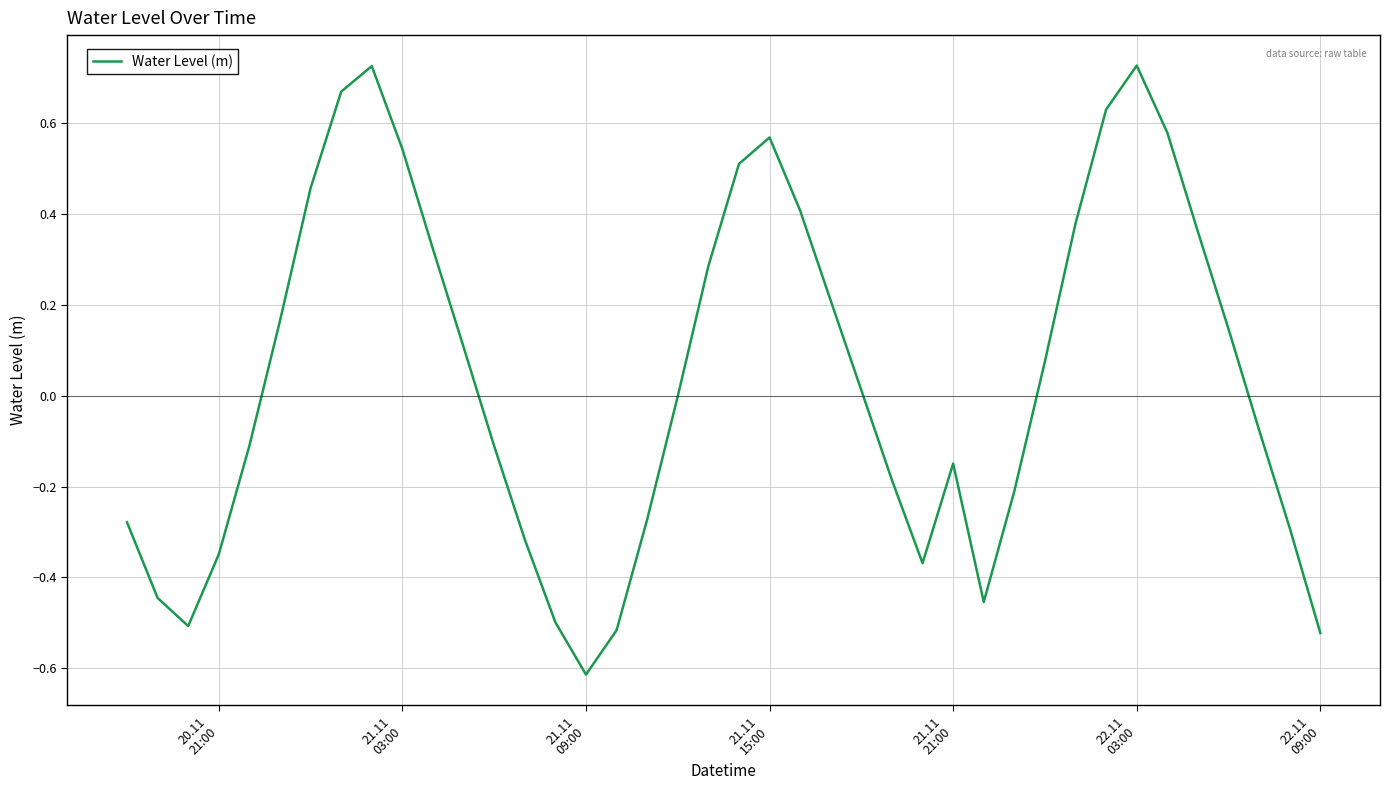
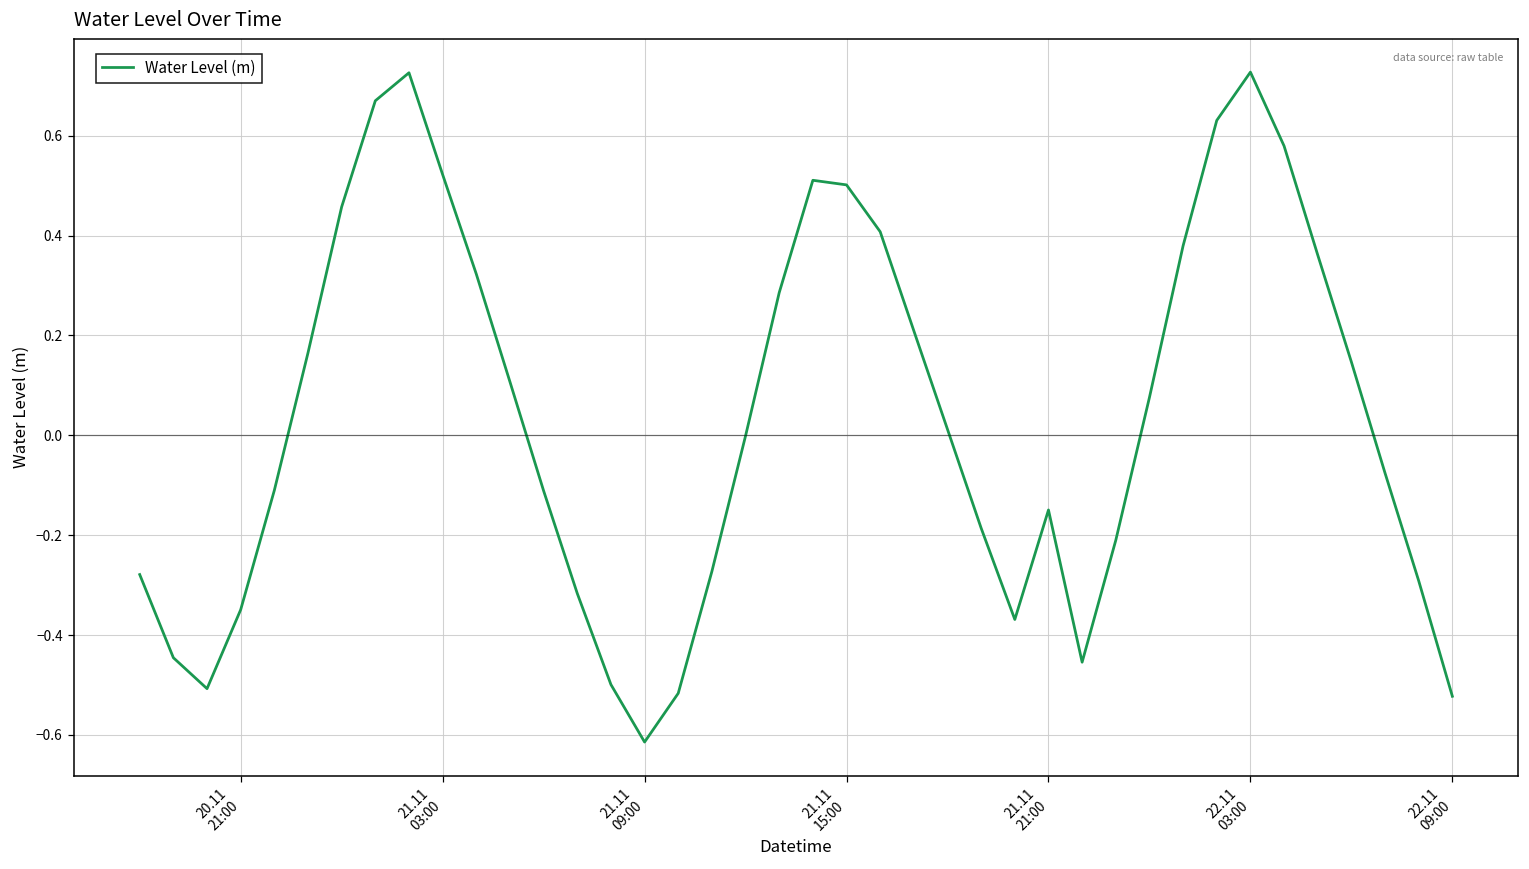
  {
    "20.11 21:00": -0.35,
-   "21.11 03:00": 0.54,
+   "21.11 03:00": 0.52,
    "21.11 09:00": -0.61,
-   "21.11 15:00": 0.57,
+   "21.11 15:00": 0.50,
    "21.11 21:00": -0.15,
    "22.11 03:00": 0.73,
    "22.11 09:00": -0.52
  }
